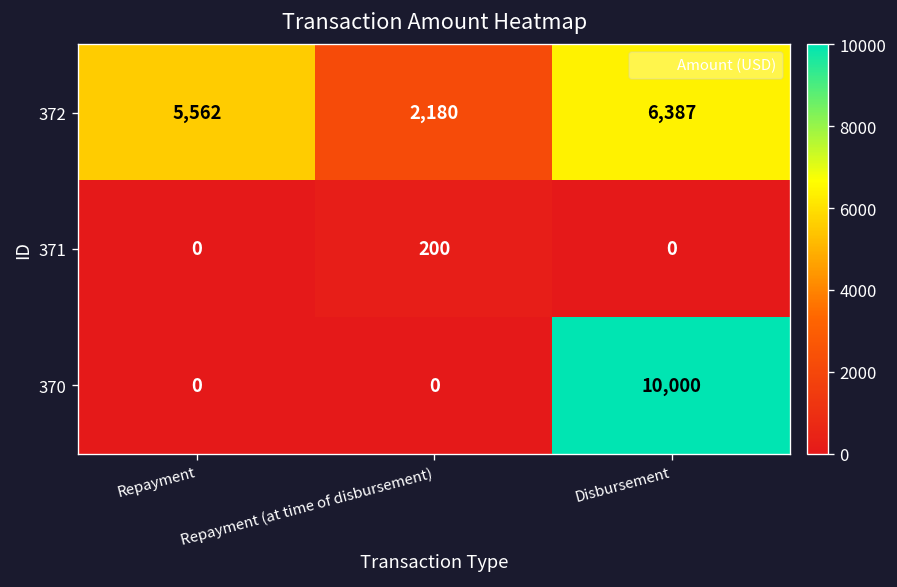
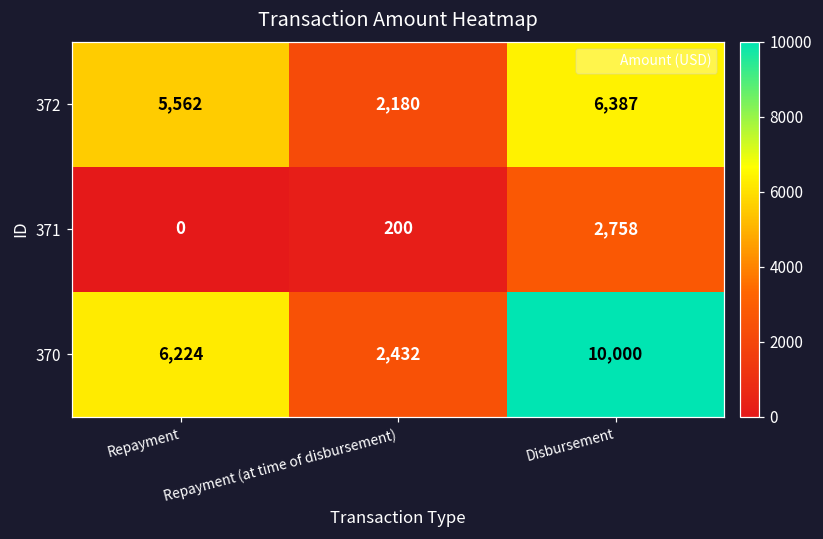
  {
    "372": {
      "Repayment": "5,562",
      "Repayment (at time of disbursement)": "2,180",
      "Disbursement": "6,387"
    },
    "371": {
      "Repayment": "0",
      "Repayment (at time of disbursement)": "200",
-     "Disbursement": "0"
+     "Disbursement": "2,758"
    },
    "370": {
-     "Repayment": "0",
-     "Repayment (at time of disbursement)": "0",
+     "Repayment": "6,224",
+     "Repayment (at time of disbursement)": "2,432",
      "Disbursement": "10,000"
    }
  }
